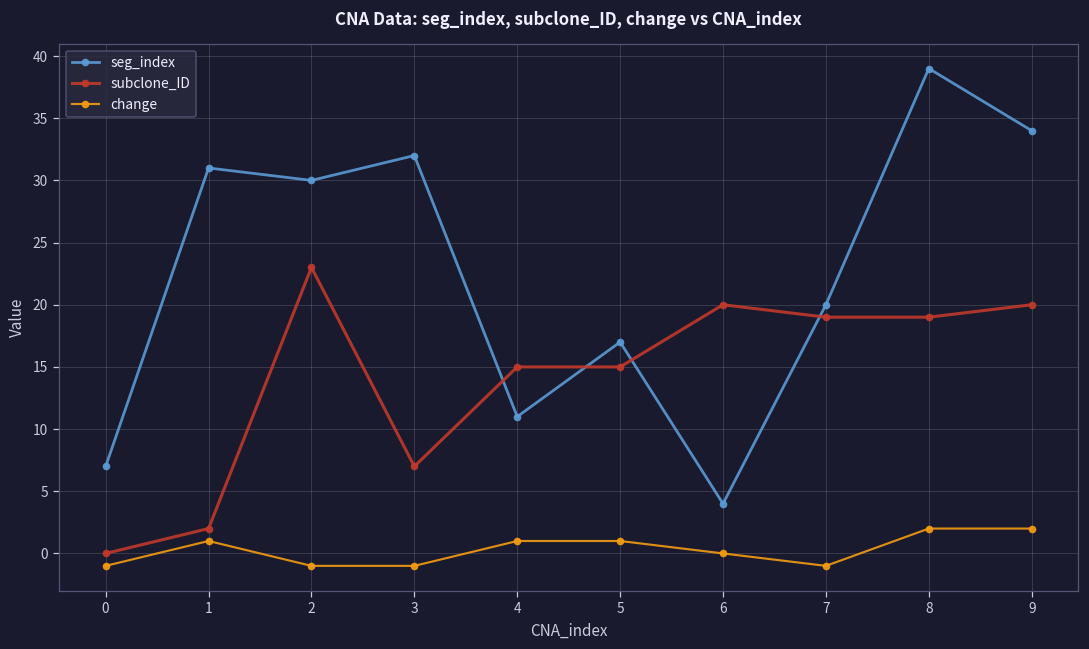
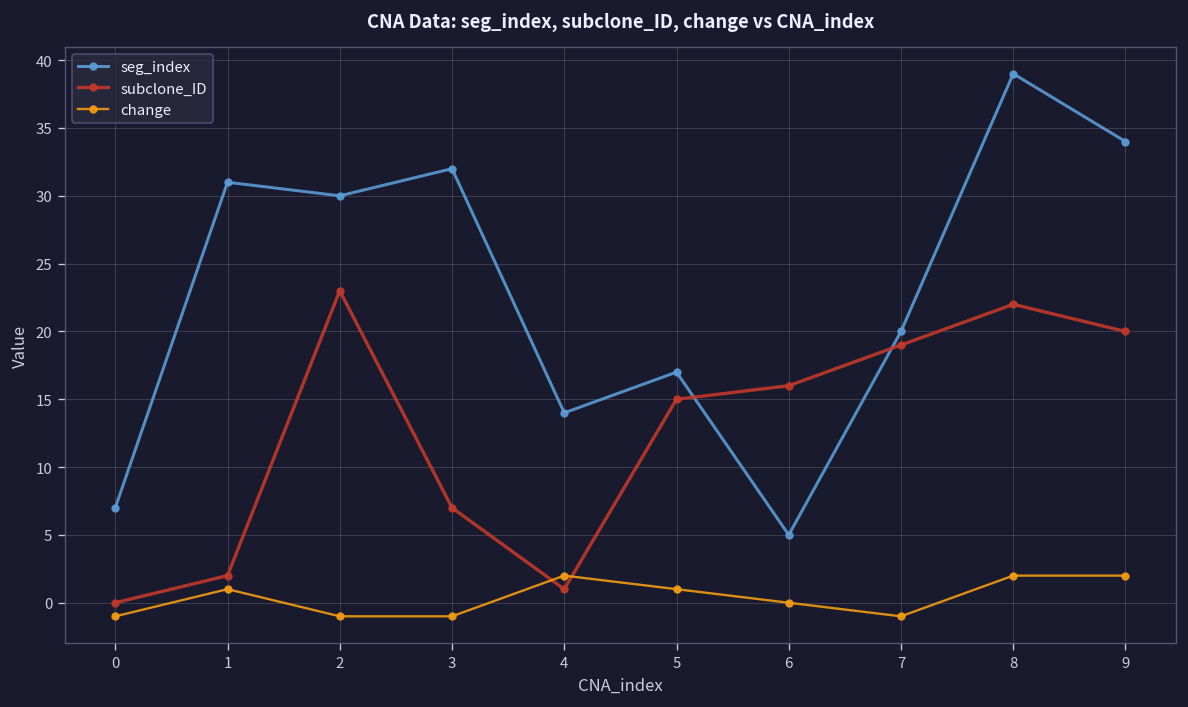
  {
    "seg_index": {
      "0": 7,
      "1": 31,
      "2": 30,
      "3": 32,
-     "4": 11,
+     "4": 14,
      "5": 17,
-     "6": 4,
+     "6": 5,
      "7": 20,
      "8": 39,
      "9": 34
    },
    "subclone_ID": {
      "0": 0,
      "1": 2,
      "2": 23,
      "3": 7,
-     "4": 15,
+     "4": 1,
      "5": 15,
-     "6": 20,
+     "6": 16,
      "7": 19,
-     "8": 19,
+     "8": 22,
      "9": 20
    },
    "change": {
      "0": -1,
      "1": 1,
      "2": -1,
      "3": -1,
-     "4": 1,
+     "4": 2,
      "5": 1,
      "6": 0,
      "7": -1,
      "8": 2,
      "9": 2
    }
  }
